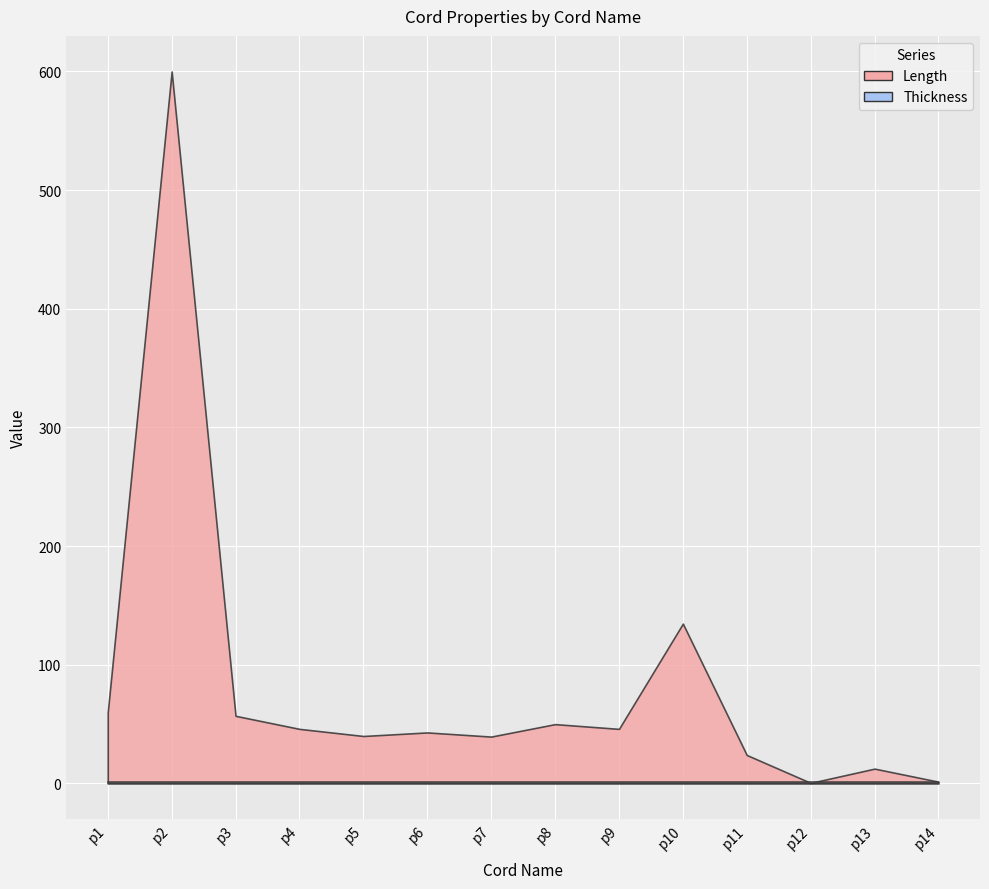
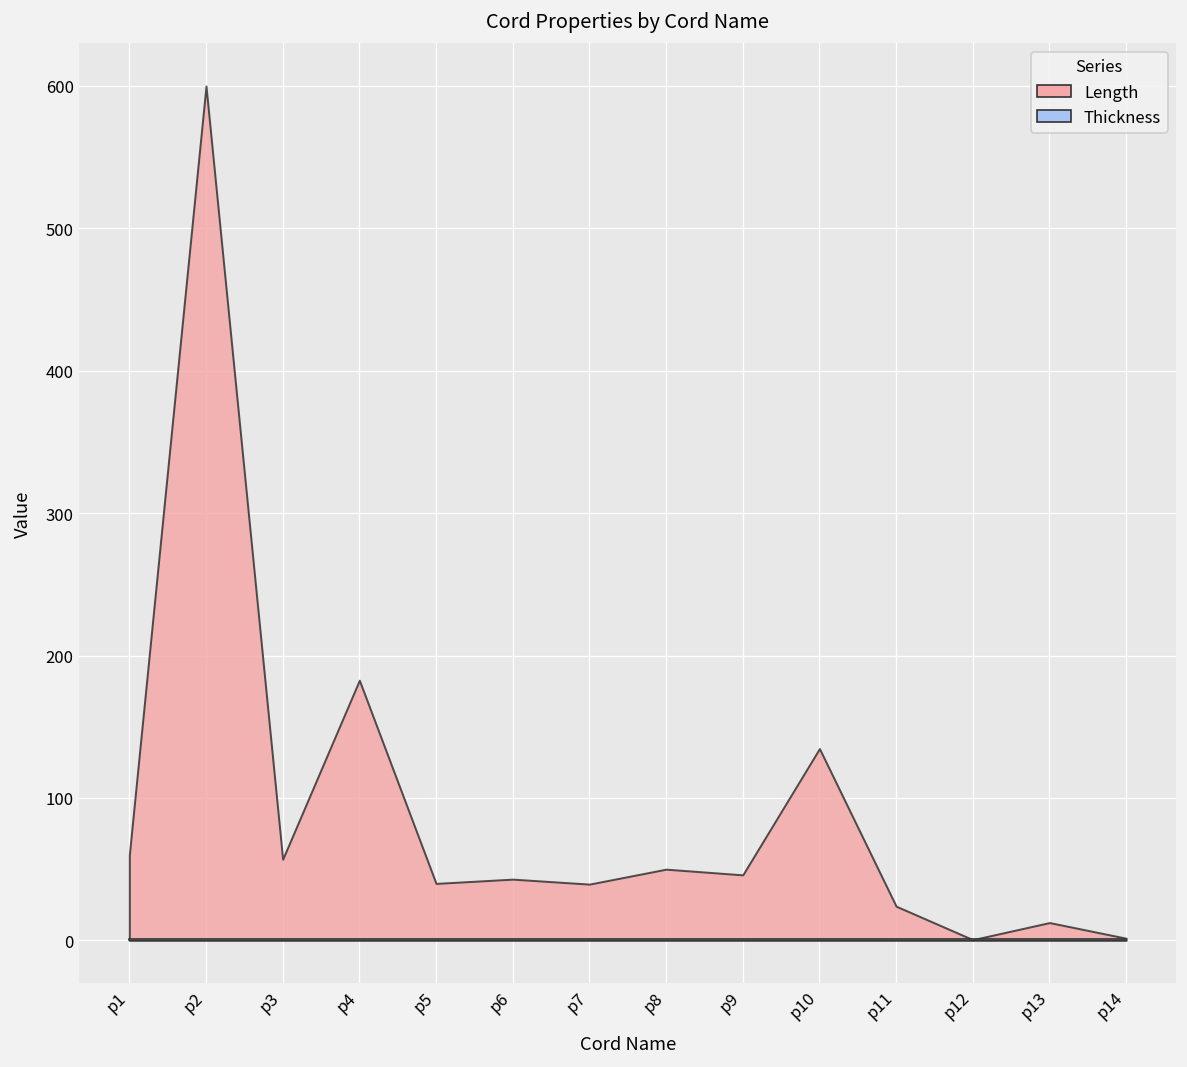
  {
    "Length": {
      "p1": 60,
      "p2": 600,
      "p3": 57,
-     "p4": 46,
+     "p4": 183,
      "p5": 40,
      "p6": 43,
      "p7": 40,
      "p8": 50,
      "p9": 46,
      "p10": 135,
      "p11": 24,
      "p13": 13
    }
  }
